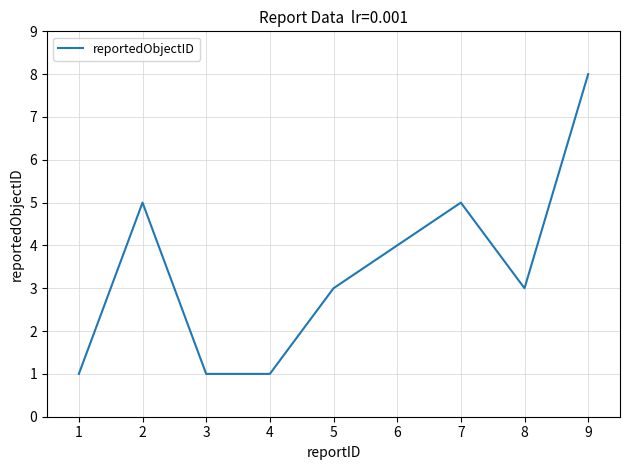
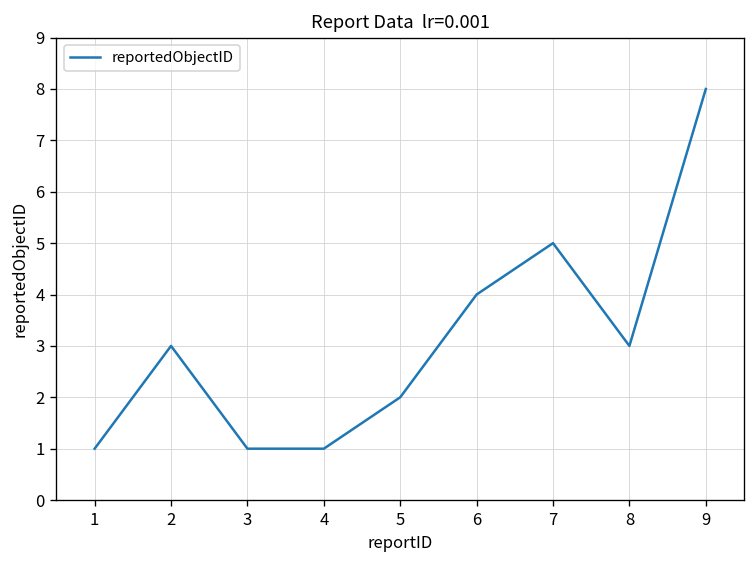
  {
    "1": 1,
-   "2": 5,
+   "2": 3,
    "3": 1,
    "4": 1,
-   "5": 3,
+   "5": 2,
    "6": 4,
    "7": 5,
    "8": 3,
    "9": 8
  }
